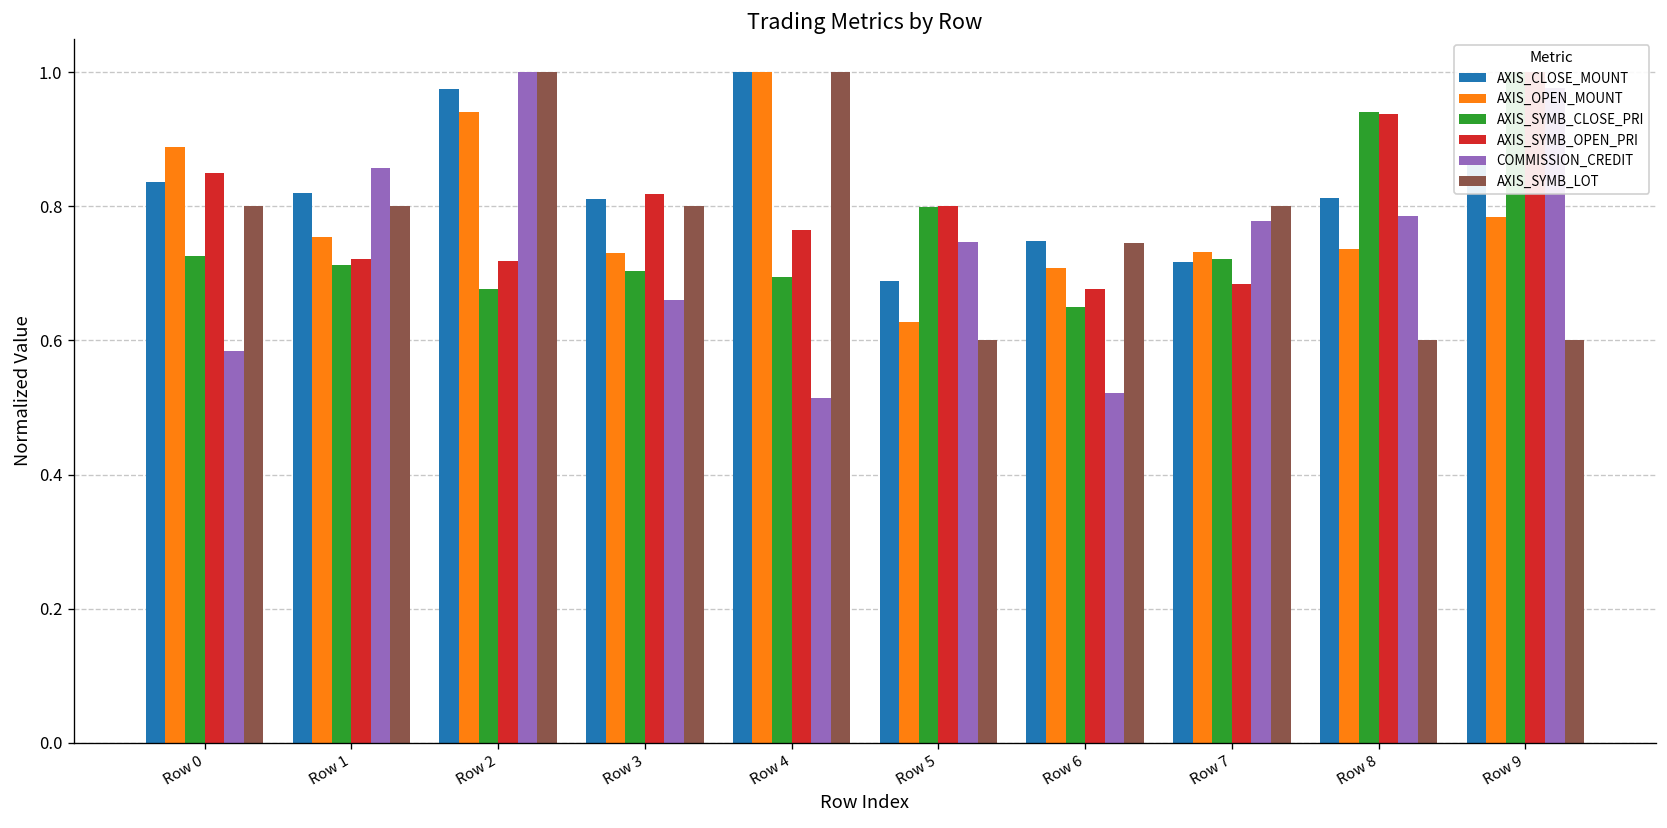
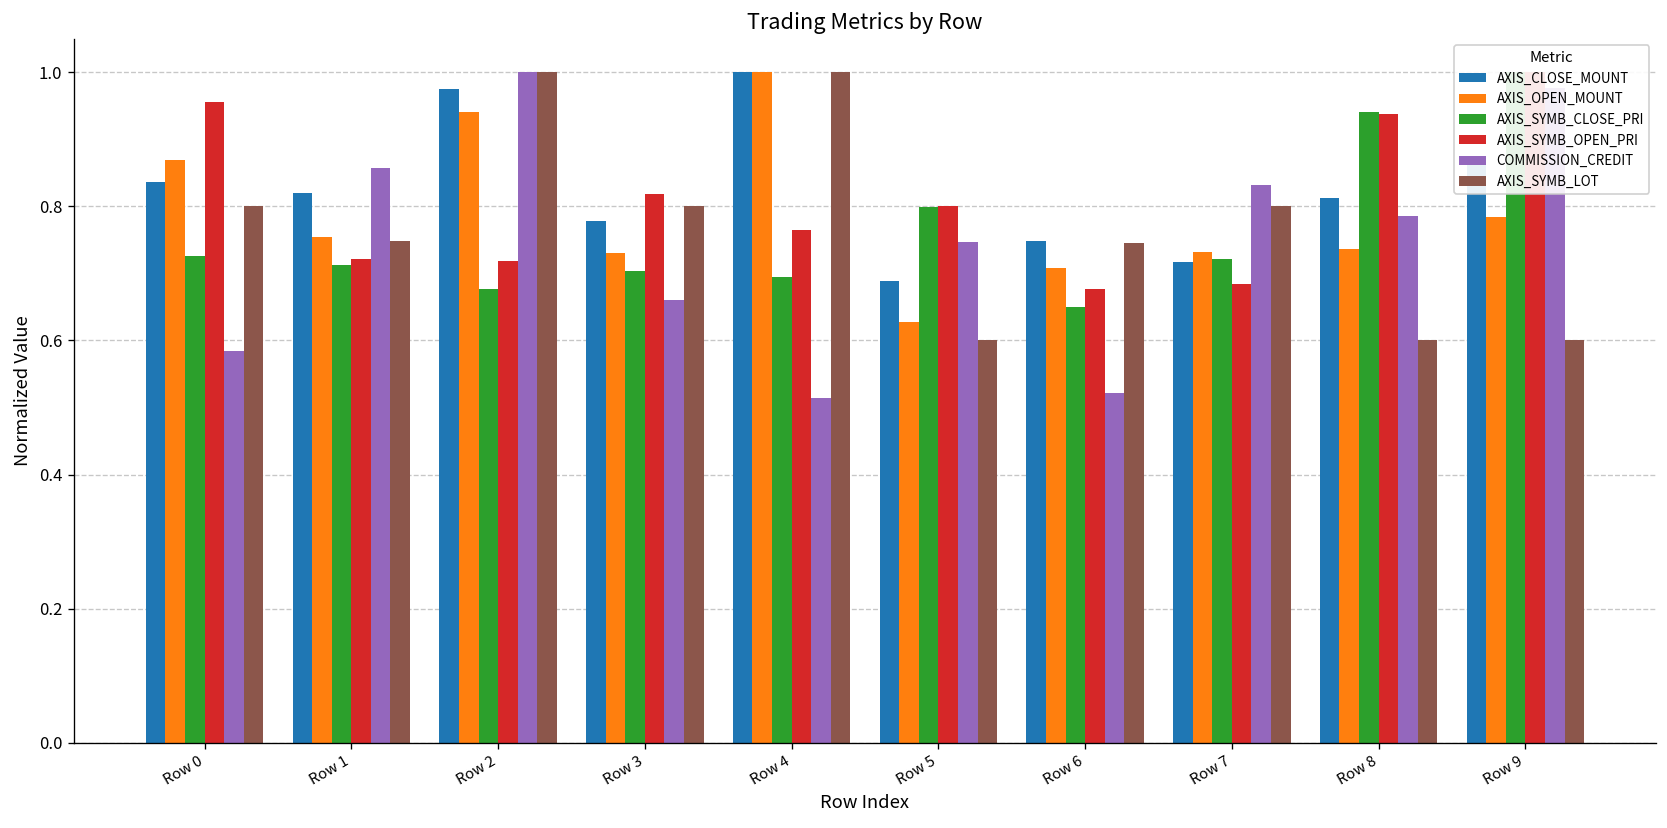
  {
    "AXIS_CLOSE_MOUNT": {
      "Row 0": 0.84,
      "Row 1": 0.82,
      "Row 2": 0.97,
-     "Row 3": 0.81,
+     "Row 3": 0.78,
      "Row 4": 1.00,
      "Row 5": 0.69,
      "Row 6": 0.75,
      "Row 7": 0.72,
      "Row 8": 0.81
    },
    "AXIS_OPEN_MOUNT": {
-     "Row 0": 0.89,
+     "Row 0": 0.87,
      "Row 1": 0.75,
      "Row 2": 0.94,
      "Row 3": 0.73,
      "Row 4": 1.00,
      "Row 5": 0.63,
      "Row 6": 0.71,
      "Row 7": 0.73,
      "Row 8": 0.74,
      "Row 9": 0.78
    },
    "AXIS_SYMB_CLOSE_PRI": {
      "Row 0": 0.73,
      "Row 1": 0.71,
      "Row 2": 0.68,
      "Row 3": 0.70,
      "Row 4": 0.70,
      "Row 5": 0.80,
      "Row 6": 0.65,
      "Row 7": 0.72,
      "Row 8": 0.94
    },
    "AXIS_SYMB_OPEN_PRI": {
-     "Row 0": 0.85,
+     "Row 0": 0.96,
      "Row 1": 0.72,
      "Row 2": 0.72,
      "Row 3": 0.82,
      "Row 4": 0.76,
      "Row 5": 0.80,
      "Row 6": 0.68,
      "Row 7": 0.68,
      "Row 8": 0.94
    },
    "COMMISSION_CREDIT": {
      "Row 0": 0.58,
      "Row 1": 0.86,
      "Row 2": 1.00,
      "Row 3": 0.66,
      "Row 4": 0.51,
      "Row 5": 0.75,
      "Row 6": 0.52,
-     "Row 7": 0.78,
+     "Row 7": 0.83,
      "Row 8": 0.79
    },
    "AXIS_SYMB_LOT": {
      "Row 0": 0.80,
-     "Row 1": 0.80,
+     "Row 1": 0.75,
      "Row 2": 1.00,
      "Row 3": 0.80,
      "Row 4": 1.00,
      "Row 5": 0.60,
      "Row 6": 0.75,
      "Row 7": 0.80,
      "Row 8": 0.60,
      "Row 9": 0.60
    }
  }
